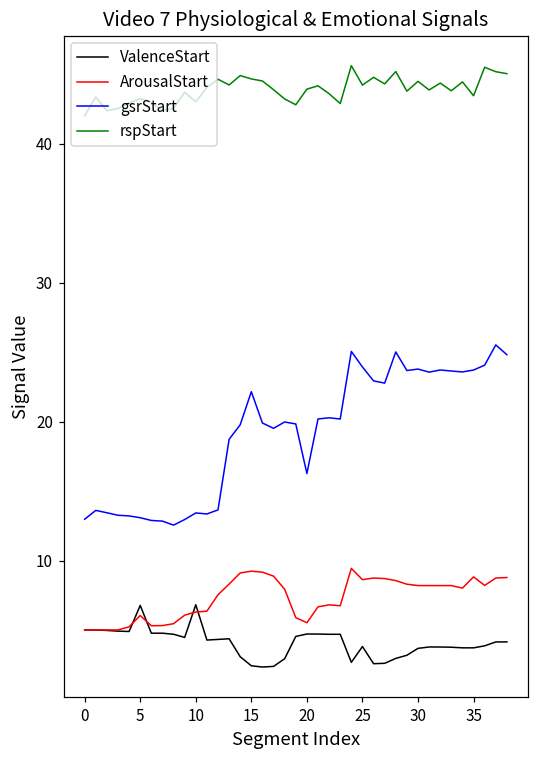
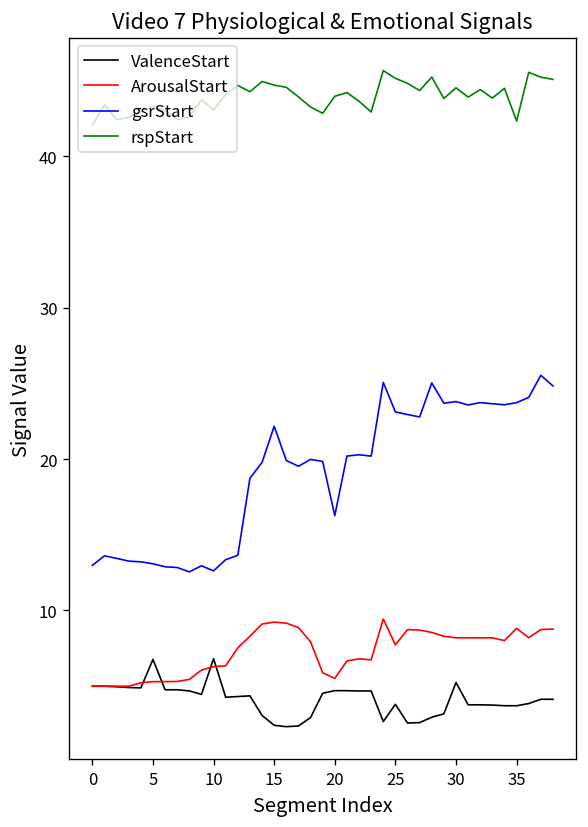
  {
    "ValenceStart": {
      "5": 6.8,
      "10": 6.8,
      "15": 2.4,
      "20": 4.7,
      "25": 3.8,
-     "30": 3.7,
+     "30": 5.2,
      "35": 3.7
    },
    "ArousalStart": {
-     "5": 6.0,
+     "5": 5.3,
      "10": 6.3,
      "15": 9.2,
      "20": 5.5,
-     "25": 8.6,
+     "25": 7.7,
      "30": 8.2,
      "35": 8.8
    },
    "gsrStart": {
      "0": 13.0,
      "5": 13.1,
-     "10": 13.4,
+     "10": 12.6,
      "15": 22.2,
      "20": 16.3,
-     "25": 23.9,
+     "25": 23.1,
      "30": 23.8,
      "35": 23.7
    },
    "rspStart": {
      "15": 44.7,
      "20": 43.9,
-     "25": 44.2,
+     "25": 45.1,
      "30": 44.5,
-     "35": 43.5
+     "35": 42.3
    }
  }
